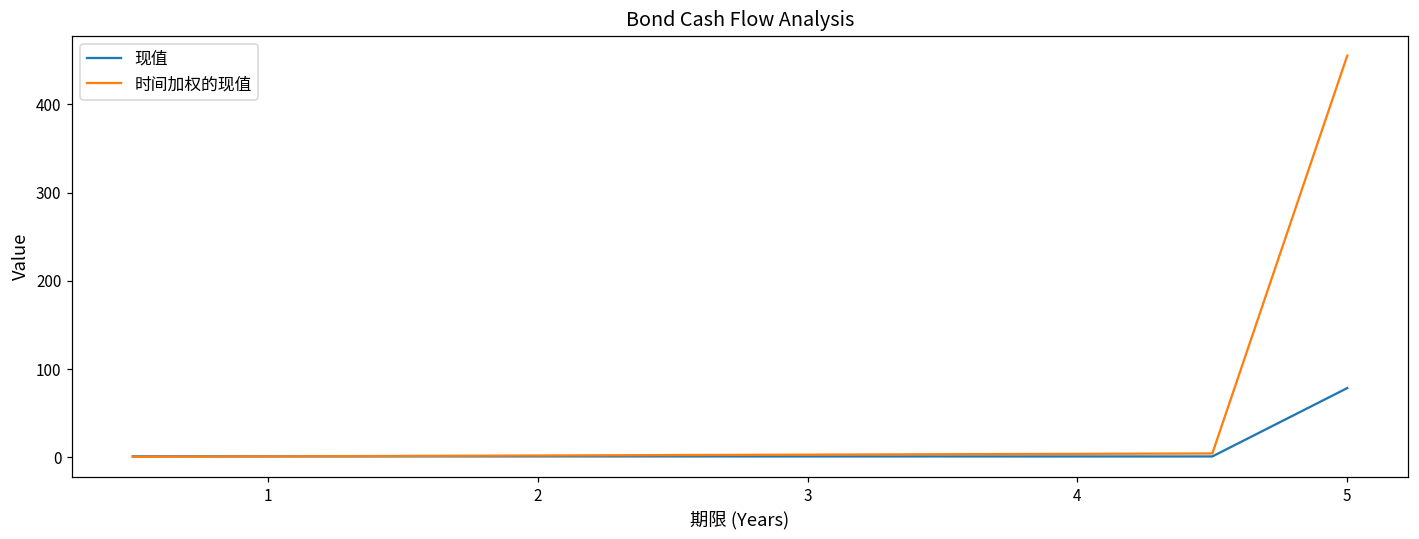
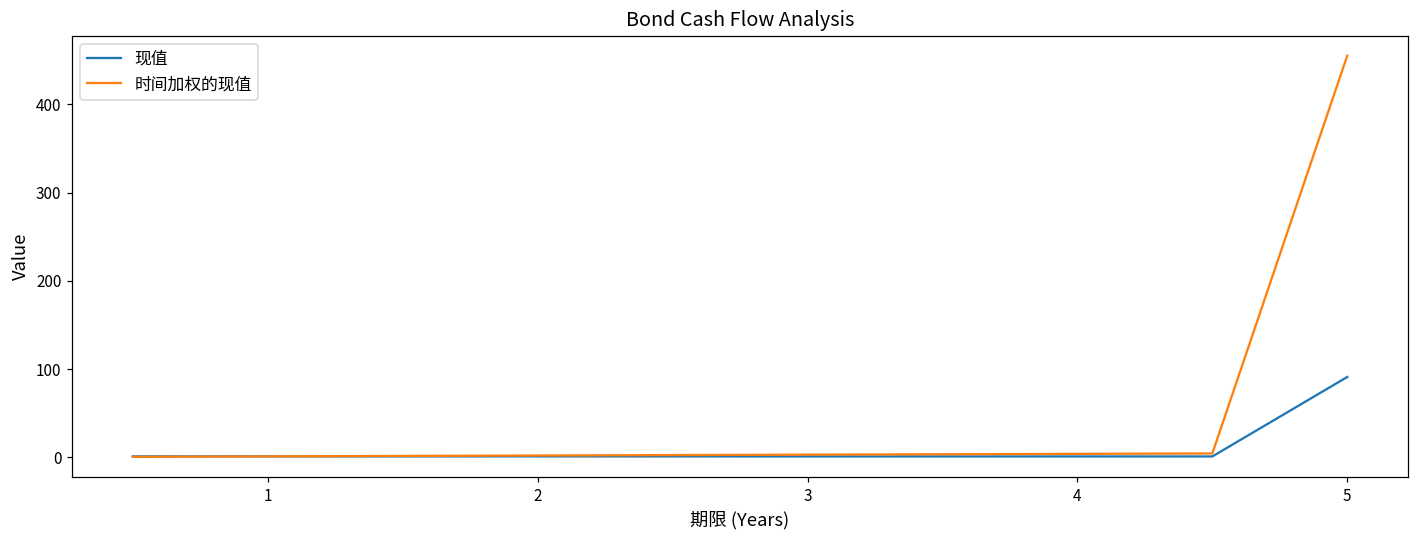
  {
    "现值": {
-     "5": 80
+     "5": 90
    },
    "时间加权的现值": {
      "5": 460
    }
  }
